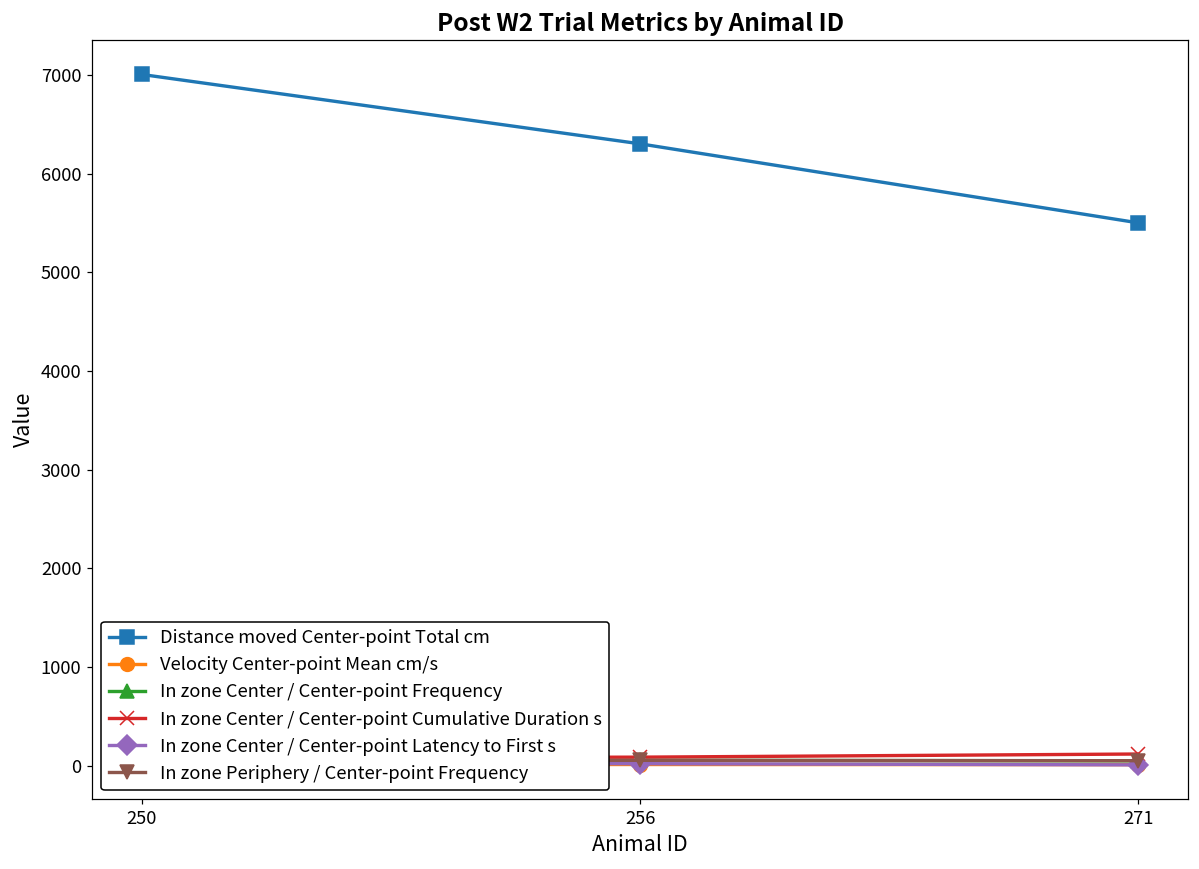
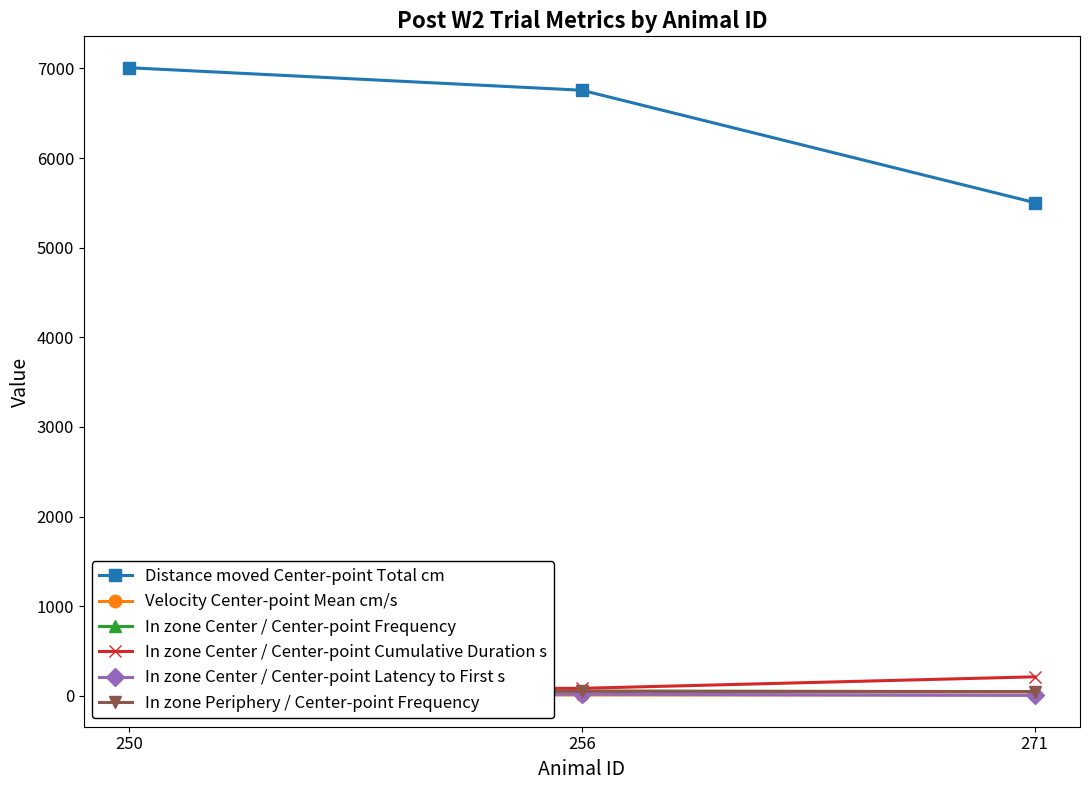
  {
    "Distance moved Center-point Total cm": {
      "250": 7000,
-     "256": 6300,
+     "256": 6800,
      "271": 5500
    },
    "In zone Periphery / Center-point Frequency": {
      "256": 100,
      "271": 0
    },
    "In zone Center / Center-point Cumulative Duration s": {
      "256": 100,
-     "271": 100
+     "271": 200
    }
  }
